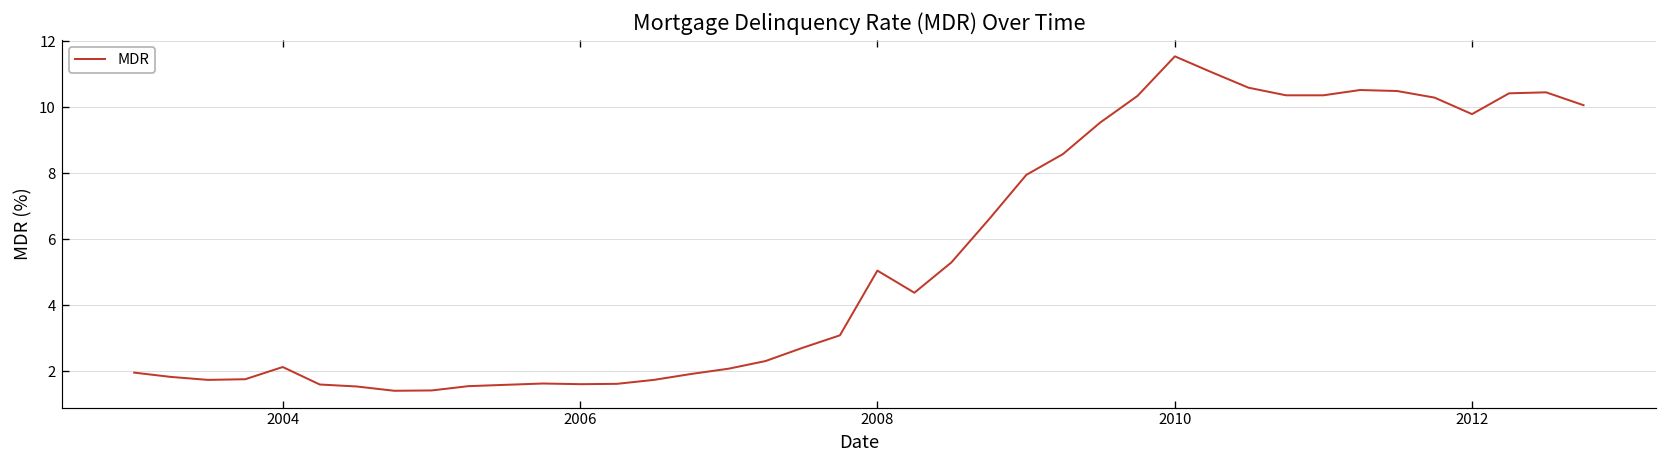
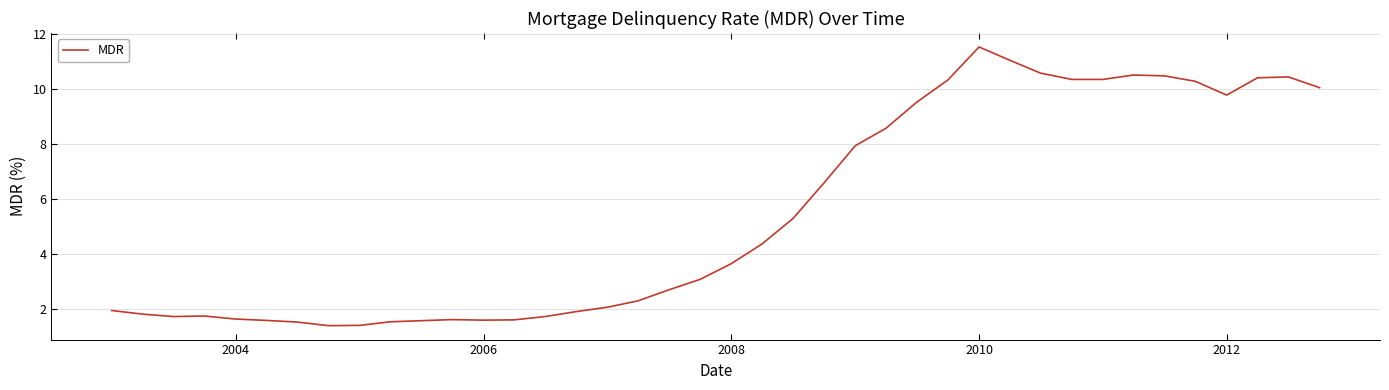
  {
-   "2004": 2.1,
+   "2004": 1.7,
    "2006": 1.6,
-   "2008": 5.1,
+   "2008": 3.7,
    "2010": 11.5,
    "2012": 9.8
  }
